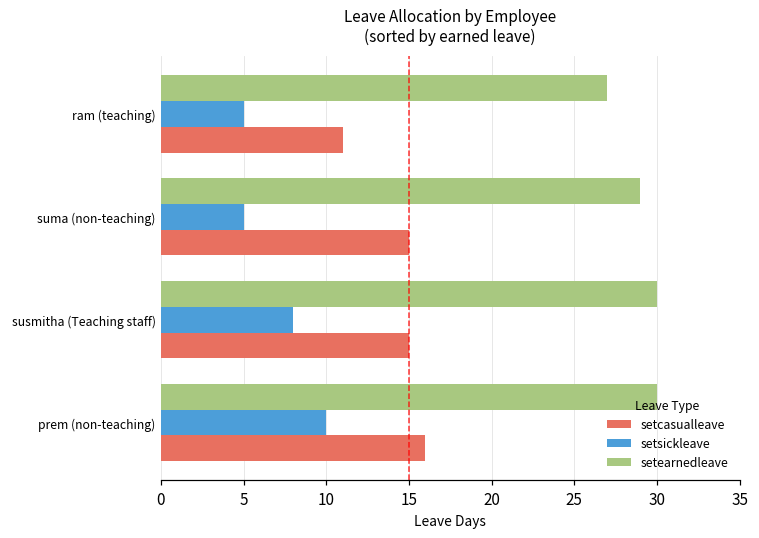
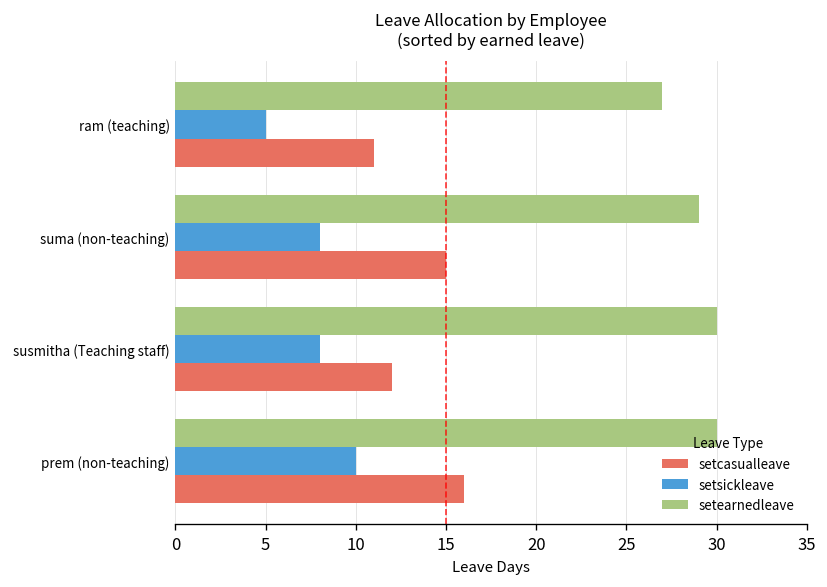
  {
    "setcasualleave": {
      "ram (teaching)": 11,
      "suma (non-teaching)": 15,
-     "susmitha (Teaching staff)": 15,
+     "susmitha (Teaching staff)": 12,
      "prem (non-teaching)": 16
    },
    "setsickleave": {
      "ram (teaching)": 5,
-     "suma (non-teaching)": 5,
+     "suma (non-teaching)": 8,
      "susmitha (Teaching staff)": 8,
      "prem (non-teaching)": 10
    },
    "setearnedleave": {
      "ram (teaching)": 27,
      "suma (non-teaching)": 29,
      "susmitha (Teaching staff)": 30,
      "prem (non-teaching)": 30
    }
  }
